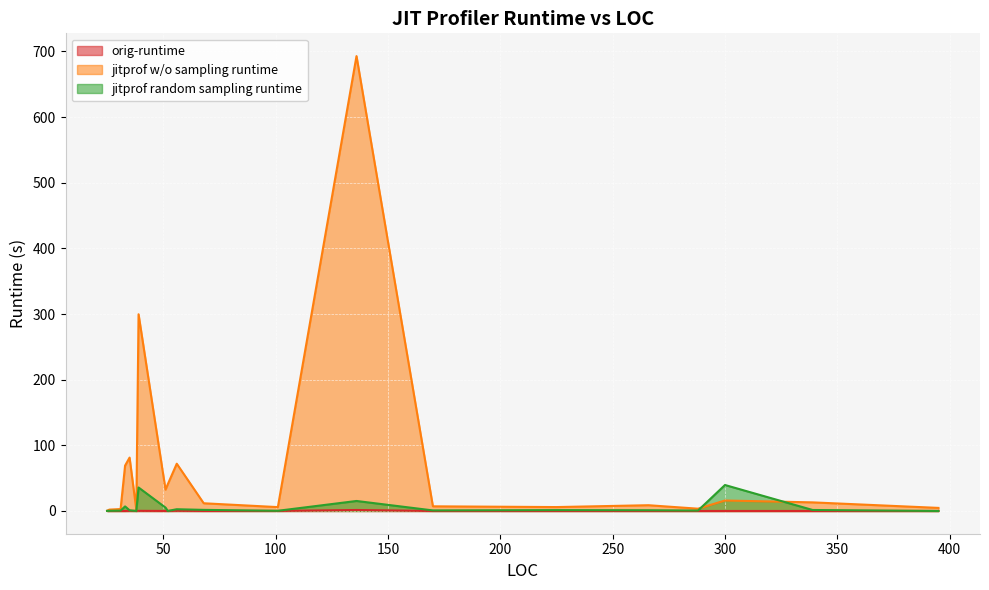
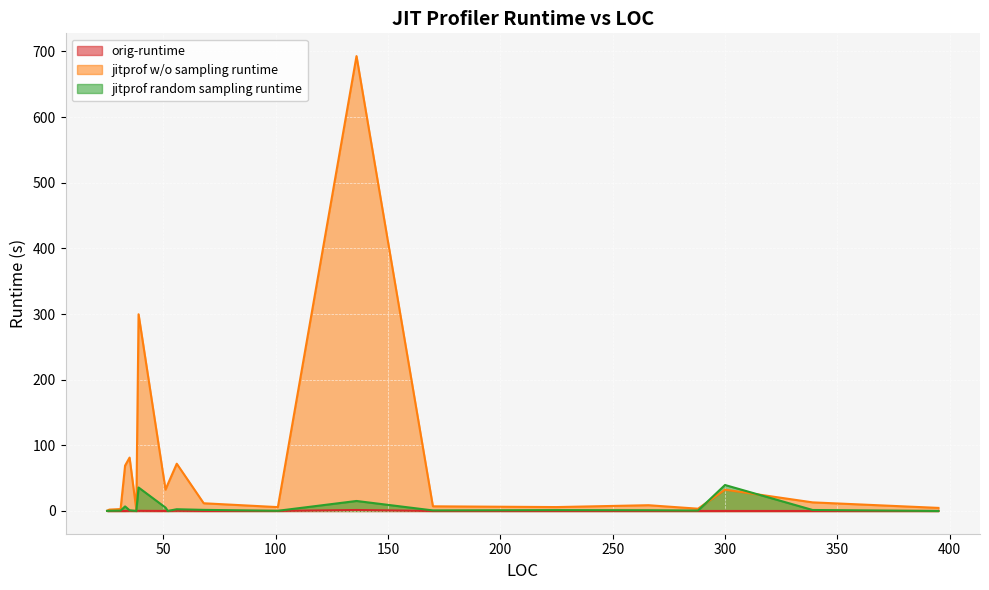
  {
    "orig-runtime": {
      "300": 0
    },
    "jitprof w/o sampling runtime": {
-     "300": 20
+     "300": 30
    },
    "jitprof random sampling runtime": {
      "300": 40
    }
  }
